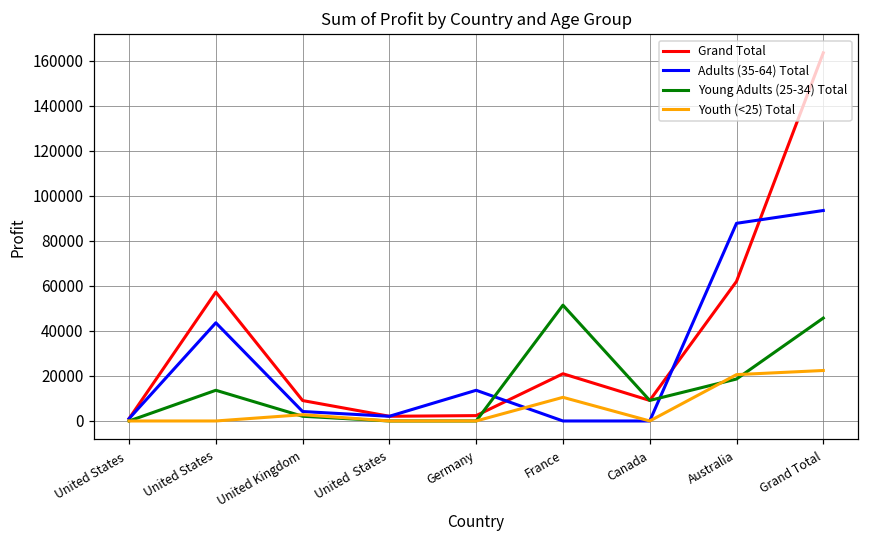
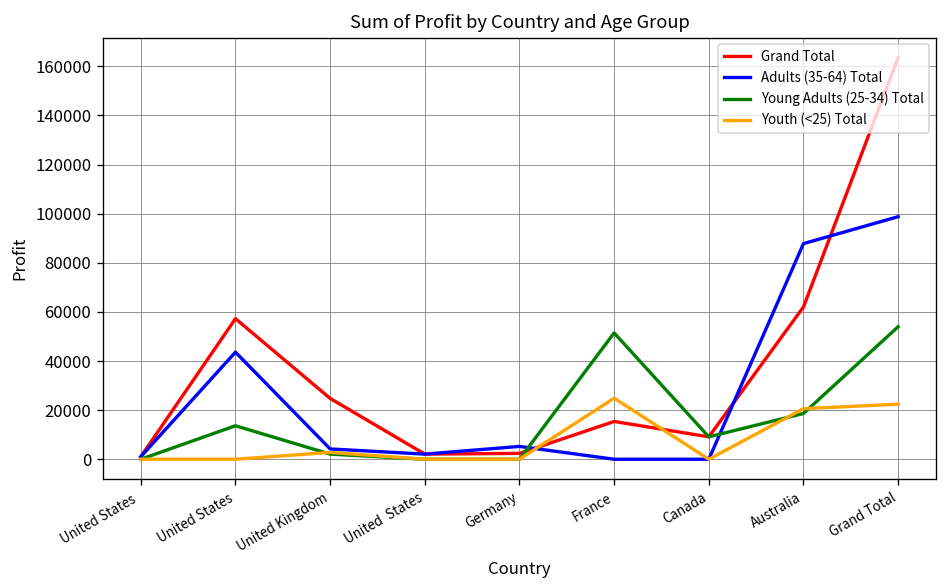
  {
    "Grand Total": {
-     "United Kingdom": 9000,
+     "United Kingdom": 25000,
      "Germany": 2000,
-     "France": 21000,
+     "France": 15000,
      "Australia": 62000
    },
    "Adults (35-64) Total": {
      "United Kingdom": 4000,
-     "Germany": 14000,
+     "Germany": 5000,
      "France": 0,
      "Australia": 88000,
-     "Grand Total": 93000
+     "Grand Total": 99000
    },
    "Young Adults (25-34) Total": {
      "France": 51000,
      "Australia": 19000,
-     "Grand Total": 46000
+     "Grand Total": 54000
    },
    "Youth (<25) Total": {
-     "France": 11000,
+     "France": 25000,
      "Australia": 21000,
      "Grand Total": 22000
    }
  }
